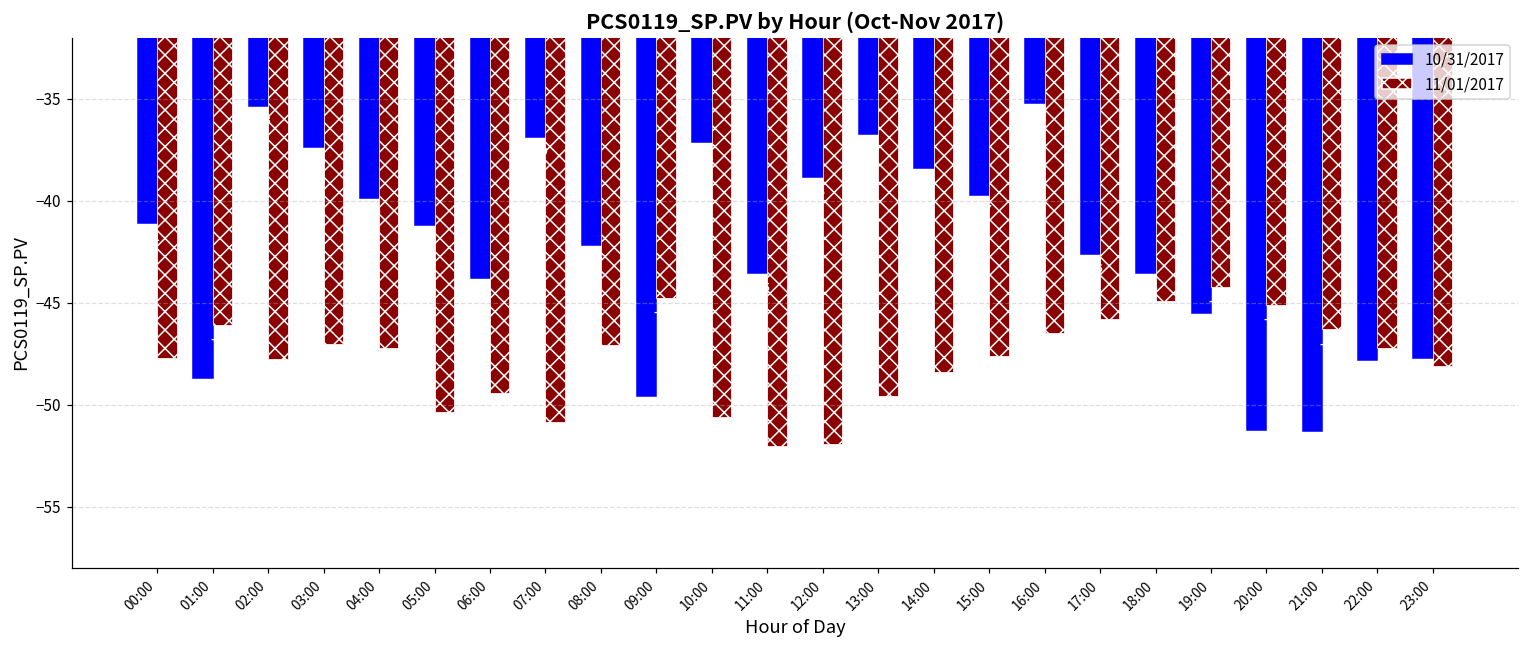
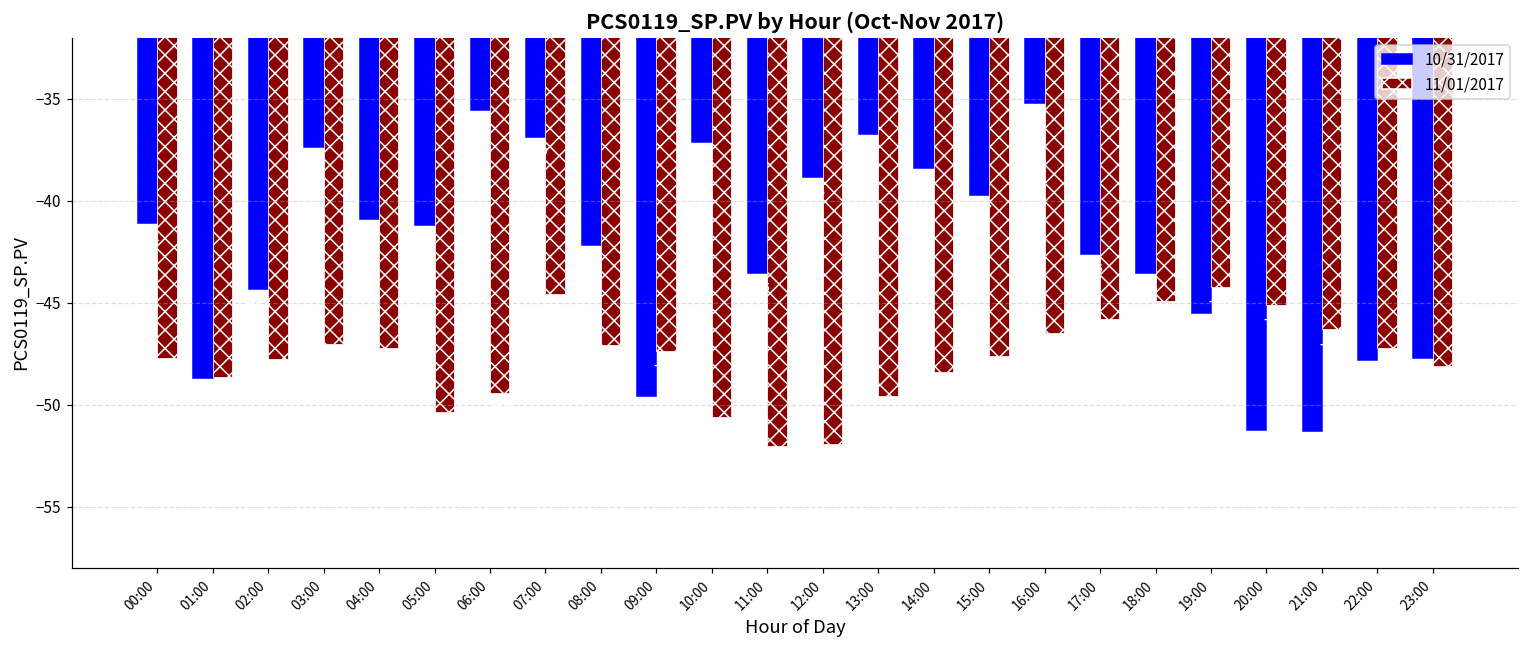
  {
    "10/31/2017": {
      "00:00": -41.1,
      "01:00": -48.7,
-     "02:00": -35.3,
+     "02:00": -44.3,
      "03:00": -37.3,
-     "04:00": -39.9,
+     "04:00": -40.9,
      "05:00": -41.2,
-     "06:00": -43.8,
+     "06:00": -35.5,
      "07:00": -36.9,
      "08:00": -42.2,
      "09:00": -49.6,
      "10:00": -37.1,
      "11:00": -43.5,
      "12:00": -38.8,
      "13:00": -36.7,
      "14:00": -38.4,
      "15:00": -39.7,
      "16:00": -35.2,
      "17:00": -42.6,
      "18:00": -43.5,
      "19:00": -45.5,
      "20:00": -51.2,
      "21:00": -51.3,
      "22:00": -47.8,
      "23:00": -47.7
    },
    "11/01/2017": {
      "00:00": -47.7,
-     "01:00": -46.1,
+     "01:00": -48.7,
      "02:00": -47.8,
      "03:00": -47.0,
      "04:00": -47.2,
      "05:00": -50.4,
      "06:00": -49.4,
-     "07:00": -50.9,
+     "07:00": -44.6,
      "08:00": -47.1,
-     "09:00": -44.8,
+     "09:00": -47.4,
      "10:00": -50.6,
      "11:00": -52.0,
      "12:00": -51.9,
      "13:00": -49.6,
      "14:00": -48.4,
      "15:00": -47.6,
      "16:00": -46.5,
      "17:00": -45.8,
      "18:00": -44.9,
      "19:00": -44.2,
      "20:00": -45.1,
      "21:00": -46.3,
      "22:00": -47.2,
      "23:00": -48.1
    }
  }
